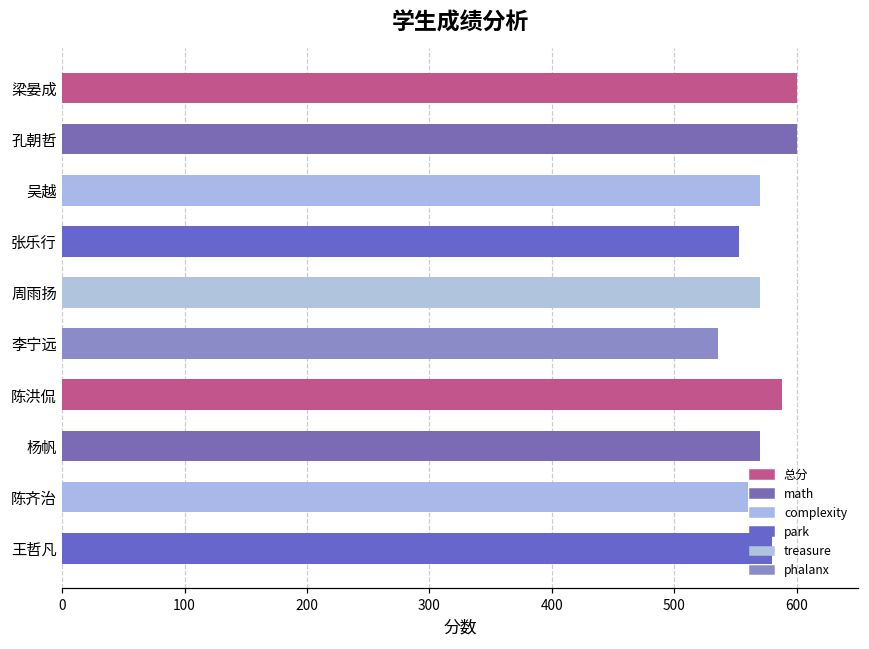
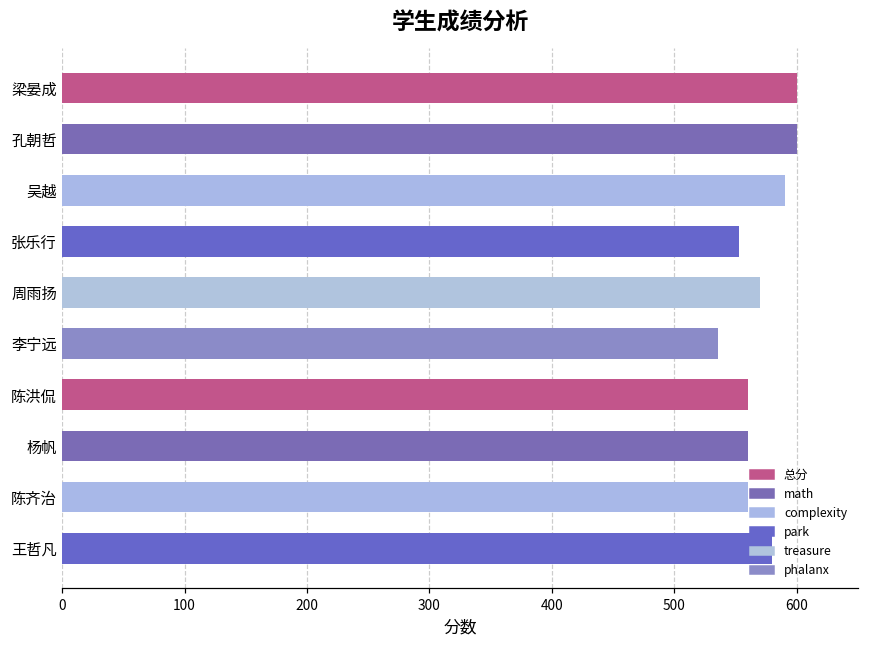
  {
    "梁晏成": 600,
    "孔朝哲": 600,
-   "吴越": 570,
+   "吴越": 590,
    "张乐行": 553,
    "周雨扬": 570,
    "李宁远": 536,
-   "陈洪侃": 588,
-   "杨帆": 570,
+   "陈洪侃": 560,
+   "杨帆": 560,
    "陈齐治": 560,
    "王哲凡": 580
  }
